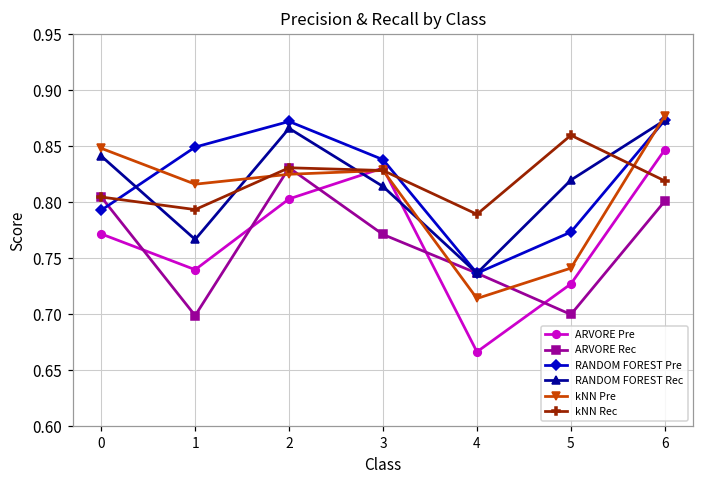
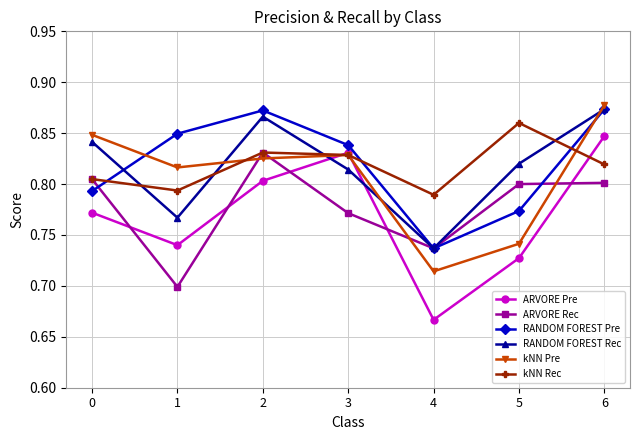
  {
    "ARVORE Pre": {
      "0": 0.772,
      "1": 0.740,
      "2": 0.803,
      "4": 0.667,
      "5": 0.727,
      "6": 0.847
    },
    "ARVORE Rec": {
      "1": 0.7,
      "3": 0.771,
-     "5": 0.7,
+     "5": 0.8,
      "6": 0.8
    },
    "kNN Pre": {
      "0": 0.848,
      "1": 0.816,
      "2": 0.825,
      "4": 0.714,
      "5": 0.741,
      "6": 0.877
    },
    "kNN Rec": {
      "1": 0.794,
      "4": 0.789,
      "5": 0.860,
      "6": 0.819
    }
  }
